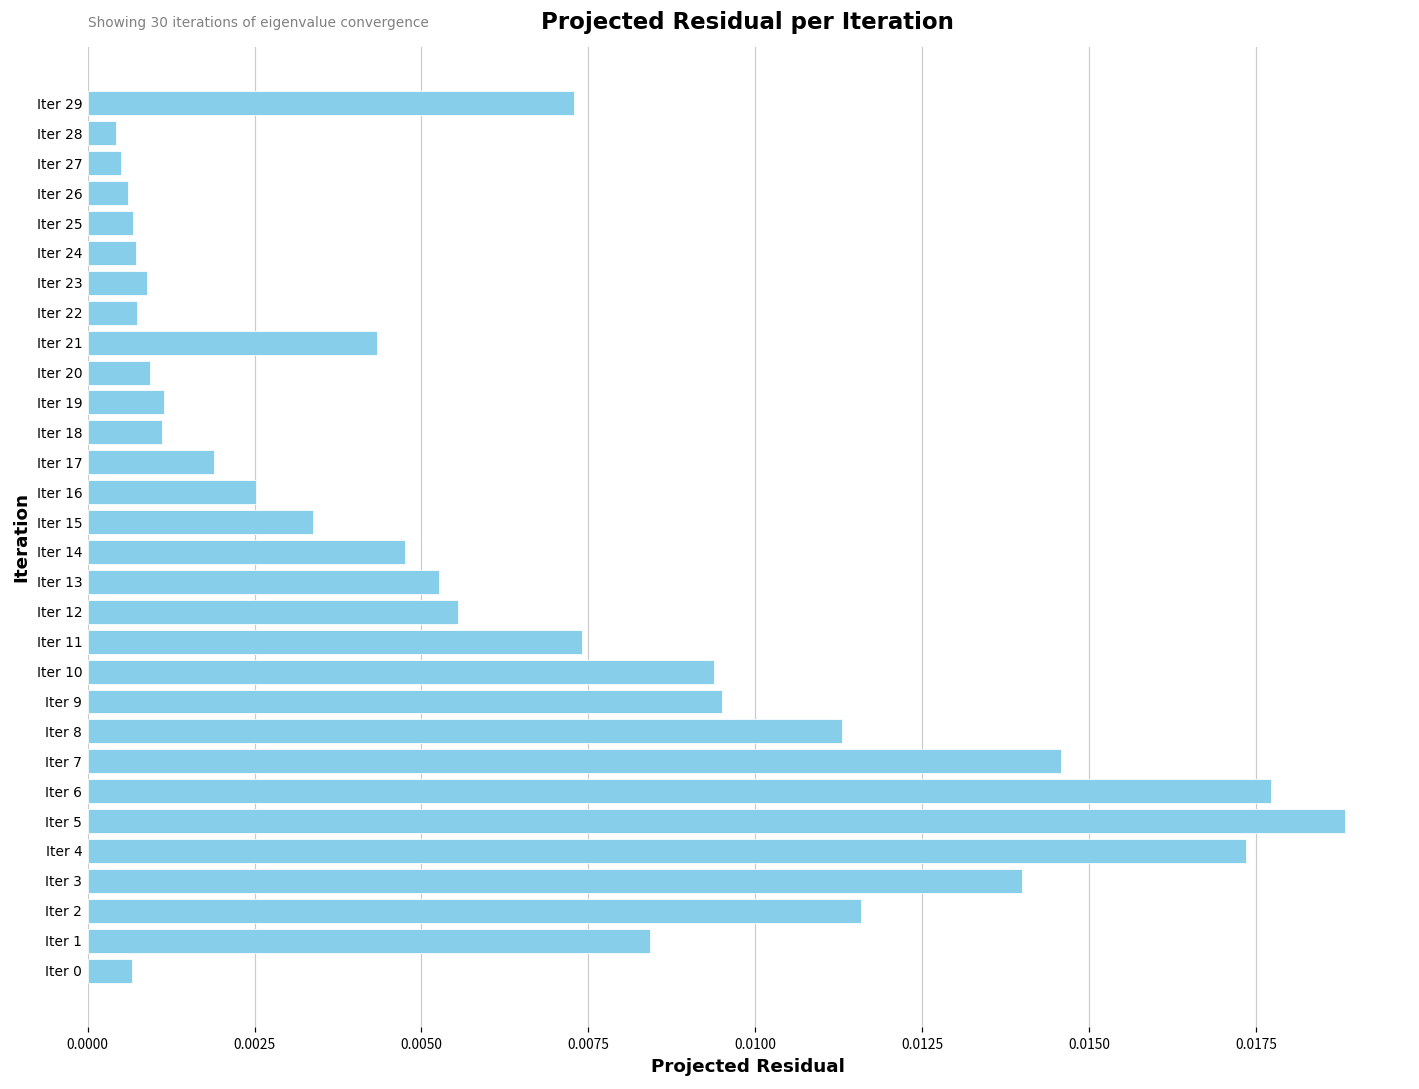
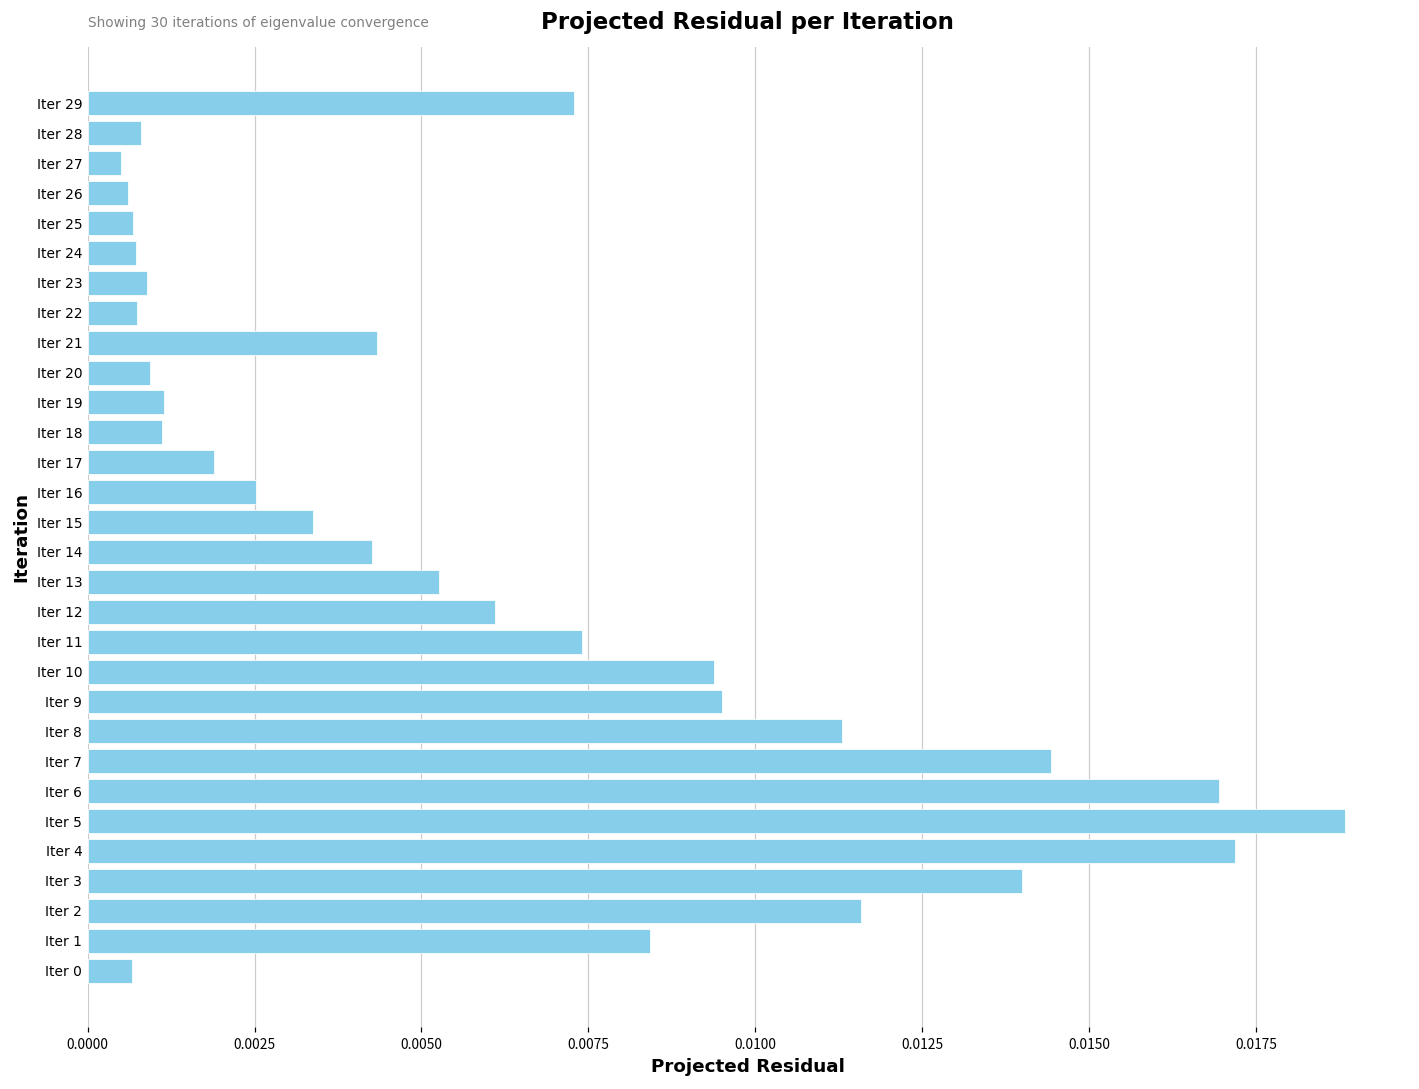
  {
    "Iter 29": 0.0073,
-   "Iter 28": 0.0004,
+   "Iter 28": 0.0008,
    "Iter 27": 0.0005,
    "Iter 26": 0.0006,
    "Iter 25": 0.0007,
    "Iter 24": 0.0007,
    "Iter 23": 0.0009,
    "Iter 22": 0.0007,
    "Iter 21": 0.0043,
    "Iter 20": 0.0009,
    "Iter 19": 0.0011,
    "Iter 18": 0.0011,
    "Iter 17": 0.0019,
    "Iter 16": 0.0025,
    "Iter 15": 0.0034,
-   "Iter 14": 0.0047,
+   "Iter 14": 0.0043,
    "Iter 13": 0.0053,
-   "Iter 12": 0.0055,
+   "Iter 12": 0.0061,
    "Iter 11": 0.0074,
    "Iter 10": 0.0094,
    "Iter 9": 0.0095,
    "Iter 8": 0.0113,
-   "Iter 7": 0.0146,
-   "Iter 6": 0.0177,
+   "Iter 7": 0.0144,
+   "Iter 6": 0.0169,
    "Iter 5": 0.0188,
-   "Iter 4": 0.0173,
+   "Iter 4": 0.0172,
    "Iter 3": 0.0140,
    "Iter 2": 0.0116,
    "Iter 1": 0.0084,
    "Iter 0": 0.0007
  }
